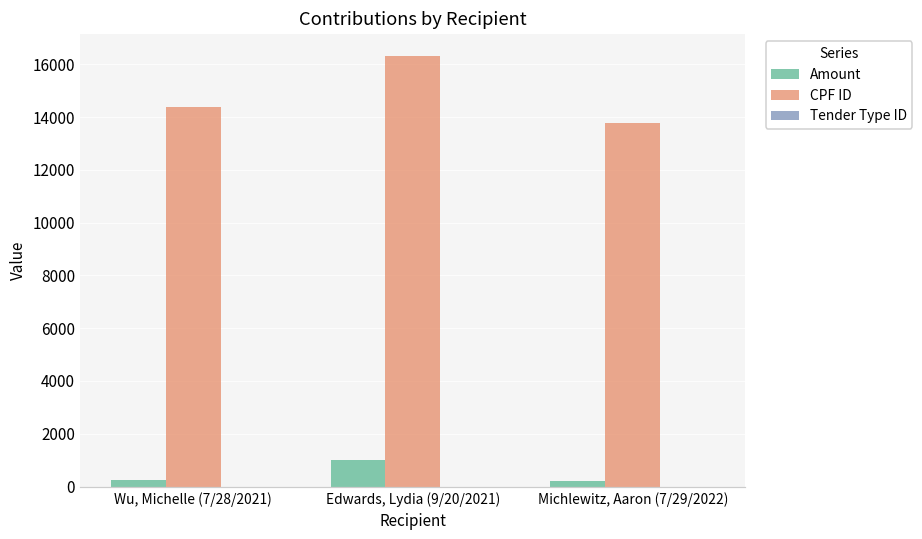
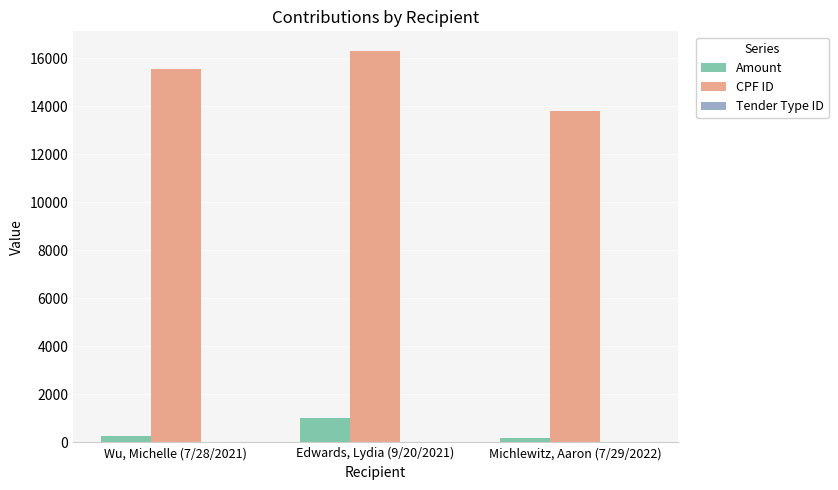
  {
    "CPF ID": {
-     "Wu, Michelle (7/28/2021)": 14400,
+     "Wu, Michelle (7/28/2021)": 15600,
      "Edwards, Lydia (9/20/2021)": 16300,
      "Michlewitz, Aaron (7/29/2022)": 13800
    }
  }
